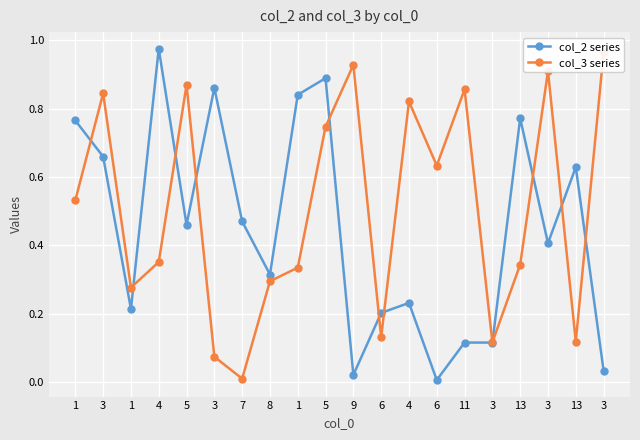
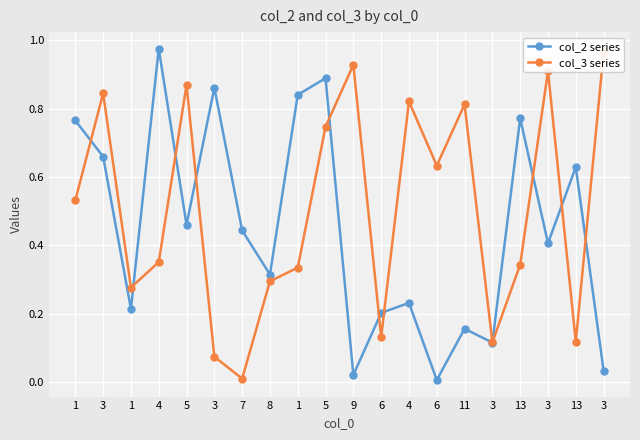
  {
    "col_2 series": {
-     "7": 0.47,
+     "7": 0.44,
      "8": 0.32,
      "9": 0.02,
-     "11": 0.12
+     "11": 0.16
    },
    "col_3 series": {
      "7": 0.01,
      "8": 0.30,
      "9": 0.93,
-     "11": 0.86
+     "11": 0.81
    }
  }
